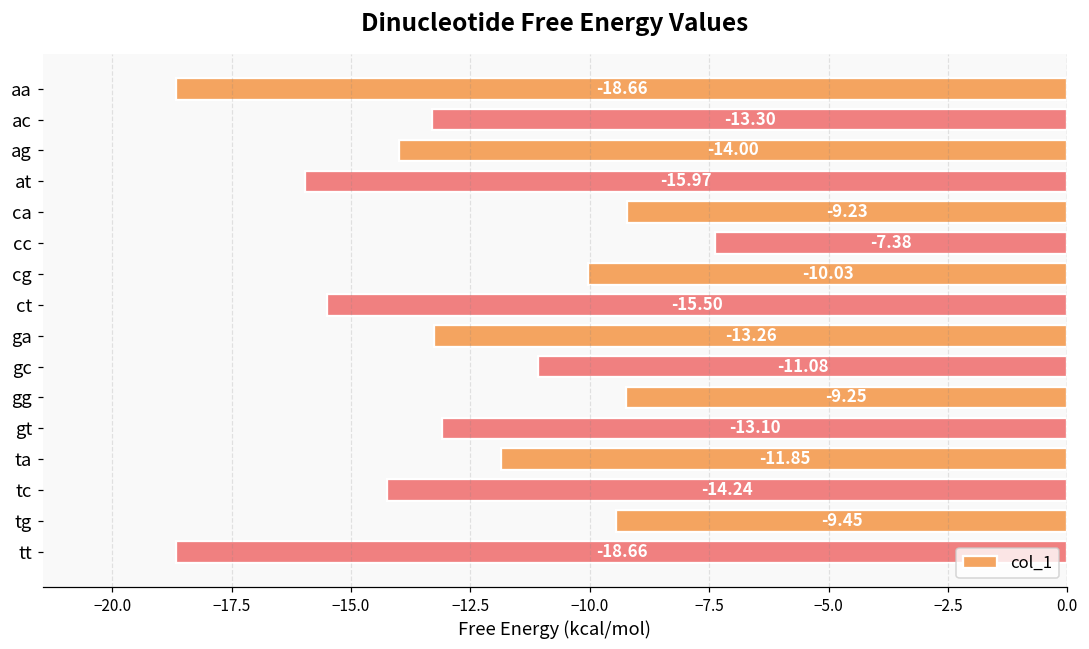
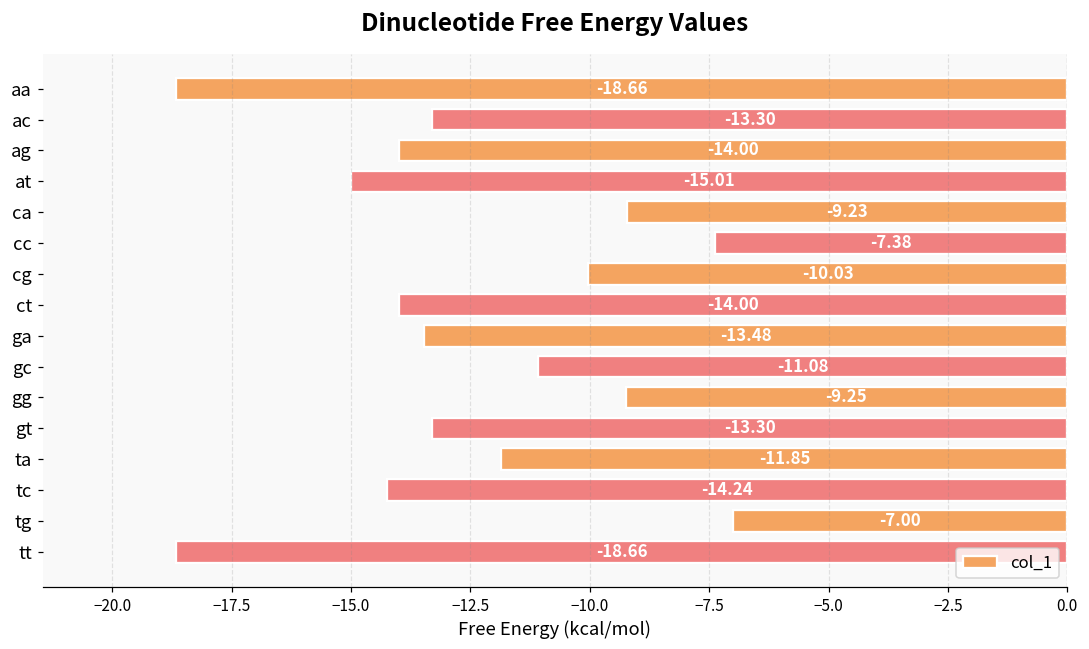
  {
    "aa": -18.66,
    "ac": -13.30,
    "ag": -14.00,
-   "at": -15.97,
+   "at": -15.01,
    "ca": -9.23,
    "cc": -7.38,
    "cg": -10.03,
-   "ct": -15.50,
-   "ga": -13.26,
+   "ct": -14.00,
+   "ga": -13.48,
    "gc": -11.08,
    "gg": -9.25,
-   "gt": -13.10,
+   "gt": -13.30,
    "ta": -11.85,
    "tc": -14.24,
-   "tg": -9.45,
+   "tg": -7.00,
    "tt": -18.66
  }
